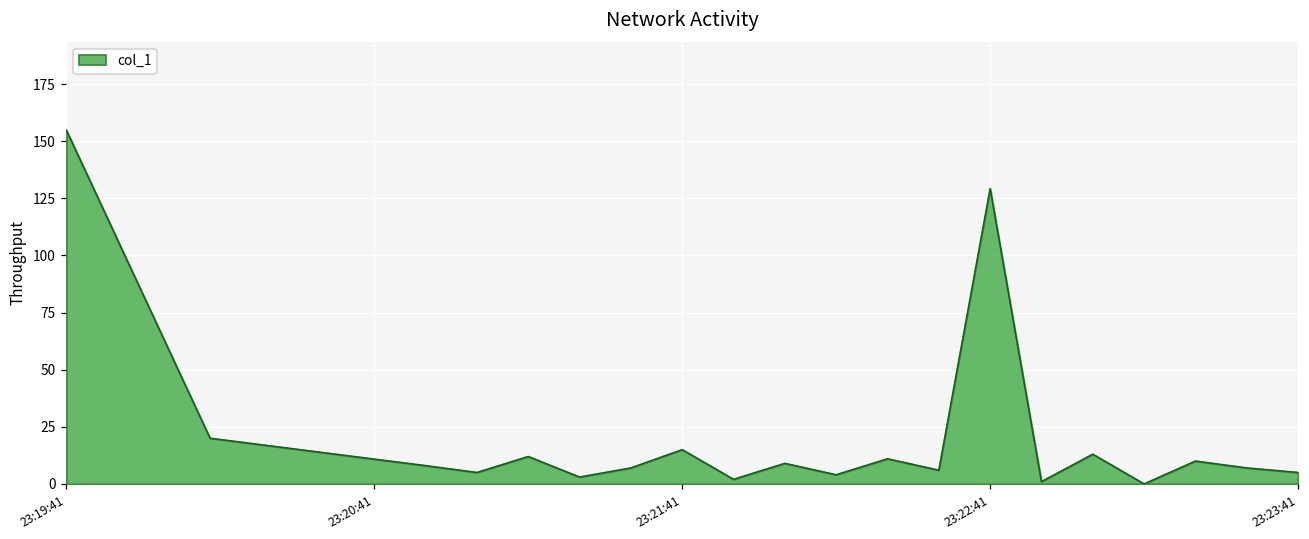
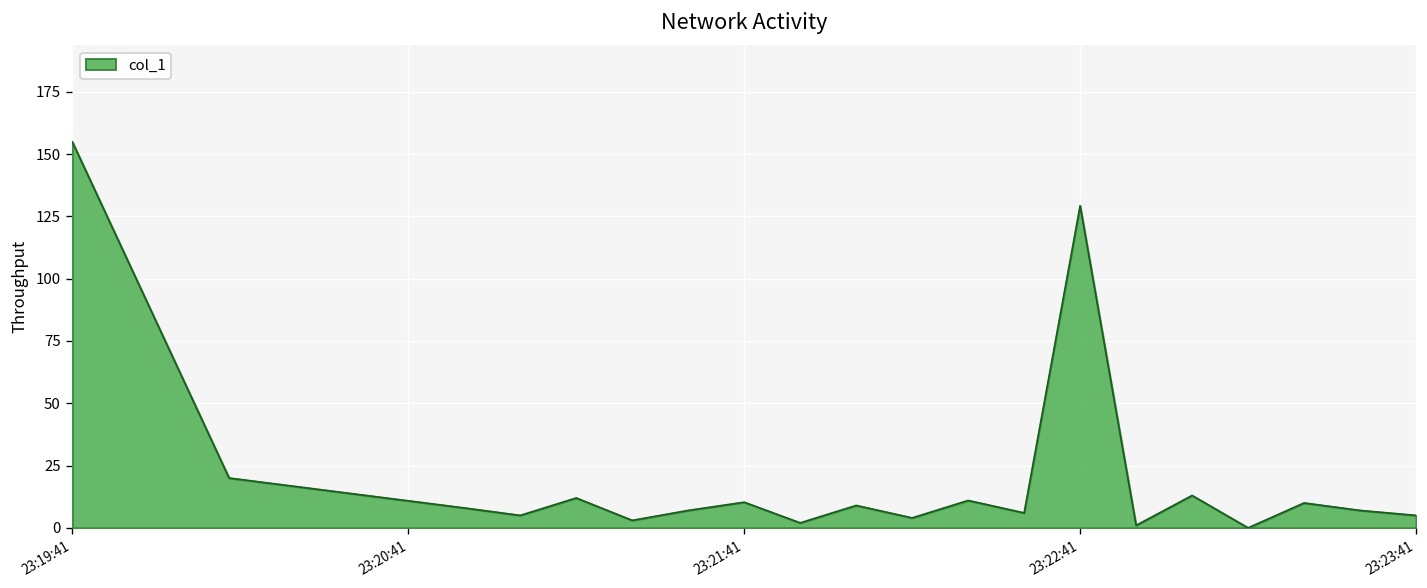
  {
    "23:19:41": 155,
-   "23:21:41": 15,
+   "23:21:41": 10,
    "23:22:41": 129,
    "23:23:41": 5
  }
